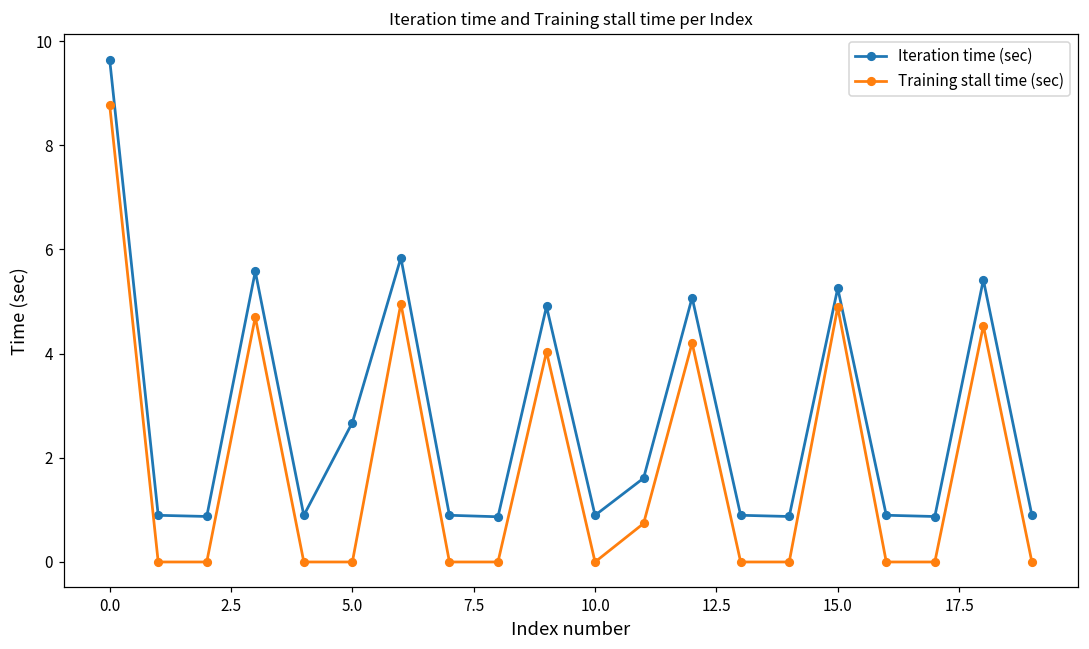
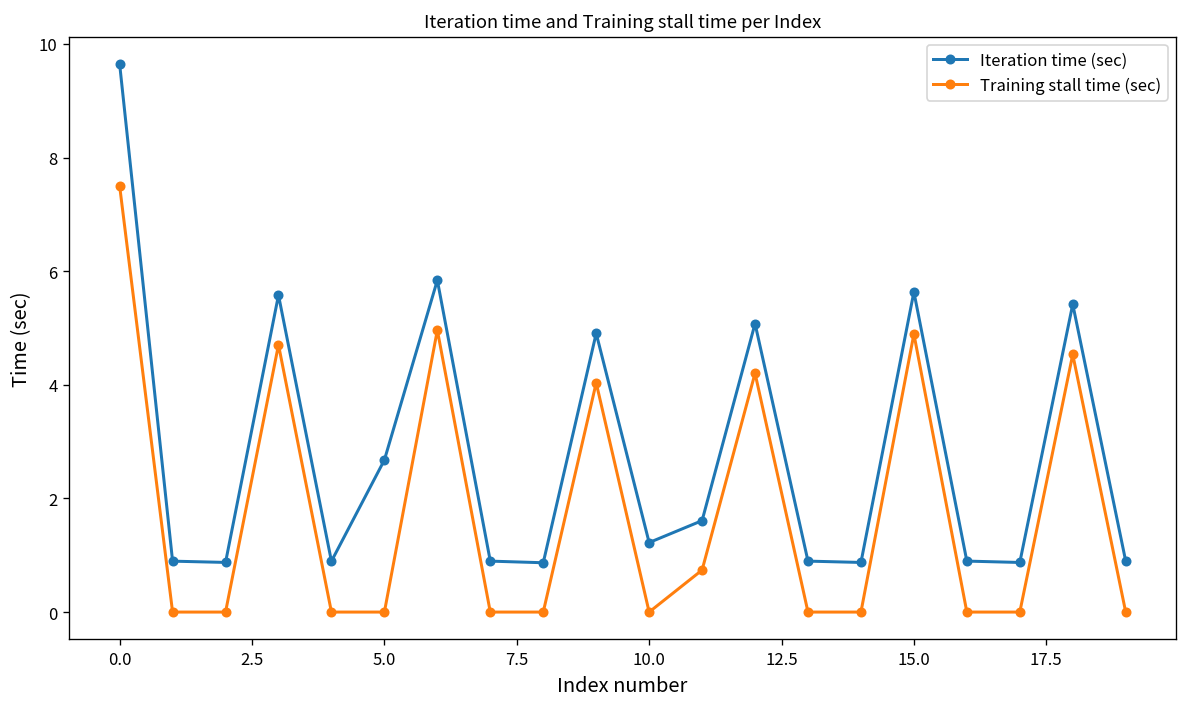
  {
    "Iteration time (sec)": {
      "0.0": 9.6,
      "5.0": 2.7,
-     "10.0": 0.9,
-     "15.0": 5.3
+     "10.0": 1.2,
+     "15.0": 5.6
    },
    "Training stall time (sec)": {
-     "0.0": 8.8,
+     "0.0": 7.5,
      "5.0": 0.0,
      "10.0": 0.0,
      "15.0": 4.9
    }
  }
